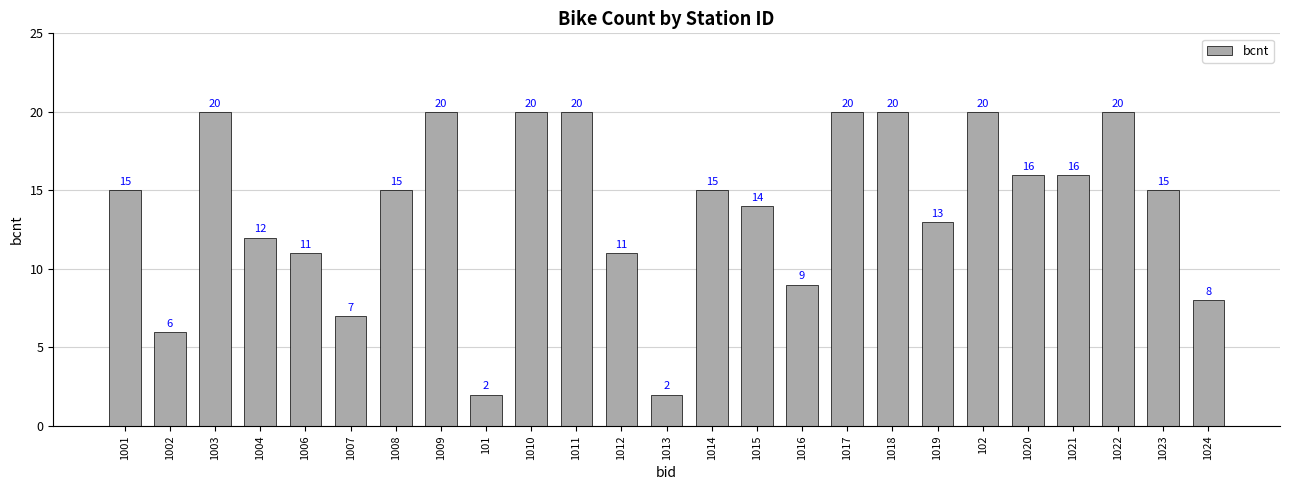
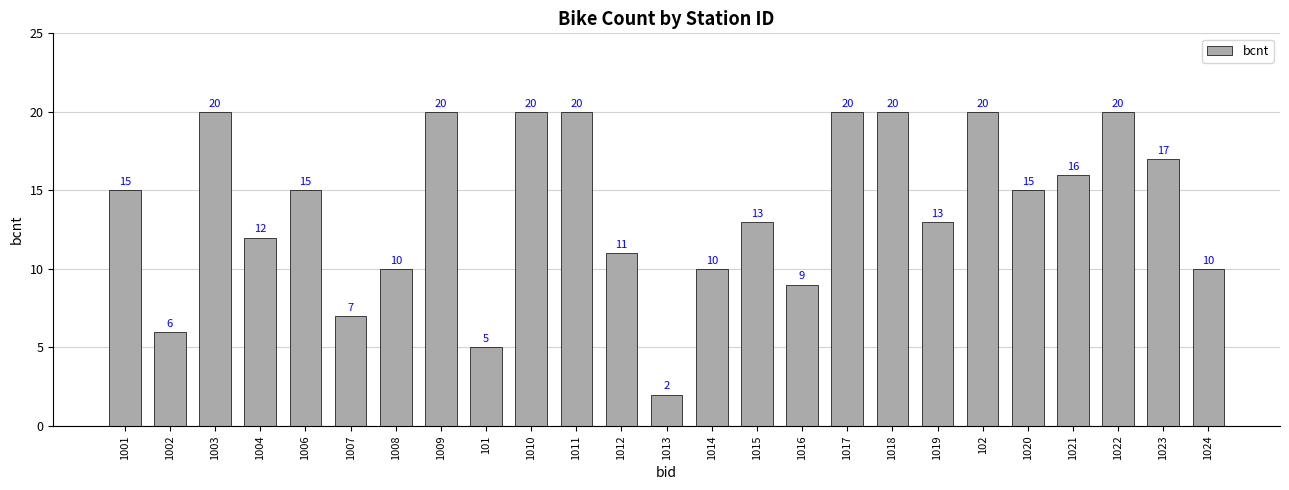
  {
    "1001": 15,
    "1002": 6,
    "1003": 20,
    "1004": 12,
-   "1006": 11,
+   "1006": 15,
    "1007": 7,
-   "1008": 15,
+   "1008": 10,
    "1009": 20,
-   "101": 2,
+   "101": 5,
    "1010": 20,
    "1011": 20,
    "1012": 11,
    "1013": 2,
-   "1014": 15,
-   "1015": 14,
+   "1014": 10,
+   "1015": 13,
    "1016": 9,
    "1017": 20,
    "1018": 20,
    "1019": 13,
    "102": 20,
-   "1020": 16,
+   "1020": 15,
    "1021": 16,
    "1022": 20,
-   "1023": 15,
-   "1024": 8
+   "1023": 17,
+   "1024": 10
  }
